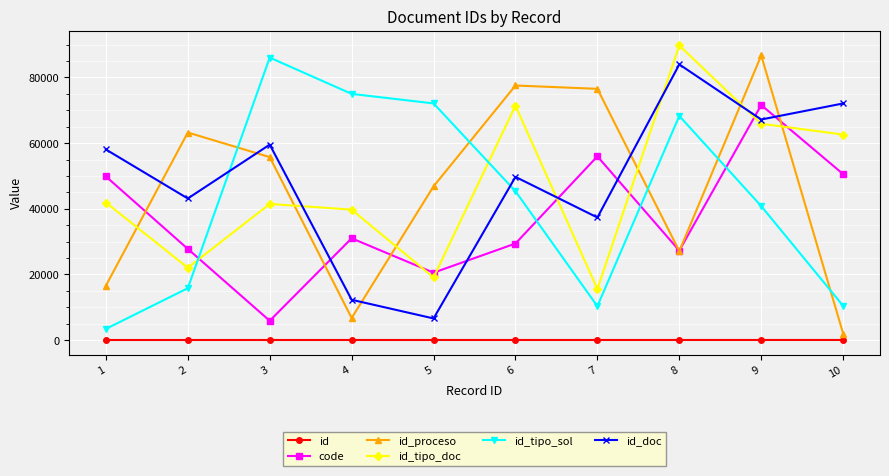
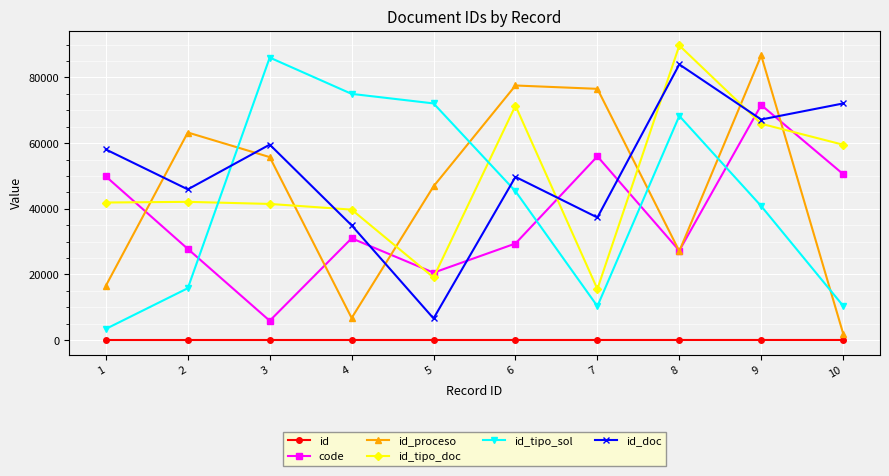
  {
    "id": {
      "1": 0,
      "2": 0,
      "3": 0,
      "4": 0,
      "5": 0,
      "6": 0,
      "7": 0,
      "8": 0,
      "9": 0,
      "10": 0
    },
    "code": {
      "1": 50000,
      "2": 28000,
      "3": 6000,
      "4": 31000,
      "5": 21000,
      "6": 29000,
      "7": 56000,
      "9": 72000,
      "10": 51000
    },
    "id_proceso": {
      "1": 17000,
      "2": 63000,
      "3": 56000,
      "4": 7000,
      "5": 47000,
      "6": 78000,
      "7": 77000,
      "9": 87000,
      "10": 2000
    },
    "id_tipo_doc": {
      "1": 42000,
-     "2": 22000,
+     "2": 42000,
      "3": 41000,
      "4": 40000,
      "5": 19000,
      "6": 71000,
      "7": 16000,
      "8": 90000,
      "9": 66000,
-     "10": 63000
+     "10": 60000
    },
    "id_tipo_sol": {
      "1": 3000,
      "2": 16000,
      "3": 86000,
      "4": 75000,
      "5": 72000,
      "6": 45000,
      "7": 10000,
      "8": 68000,
      "9": 41000,
      "10": 10000
    },
    "id_doc": {
      "1": 58000,
-     "2": 43000,
+     "2": 46000,
      "3": 60000,
-     "4": 12000,
+     "4": 35000,
      "5": 7000,
      "6": 50000,
      "7": 37000,
      "8": 84000,
      "9": 67000,
      "10": 72000
    }
  }
